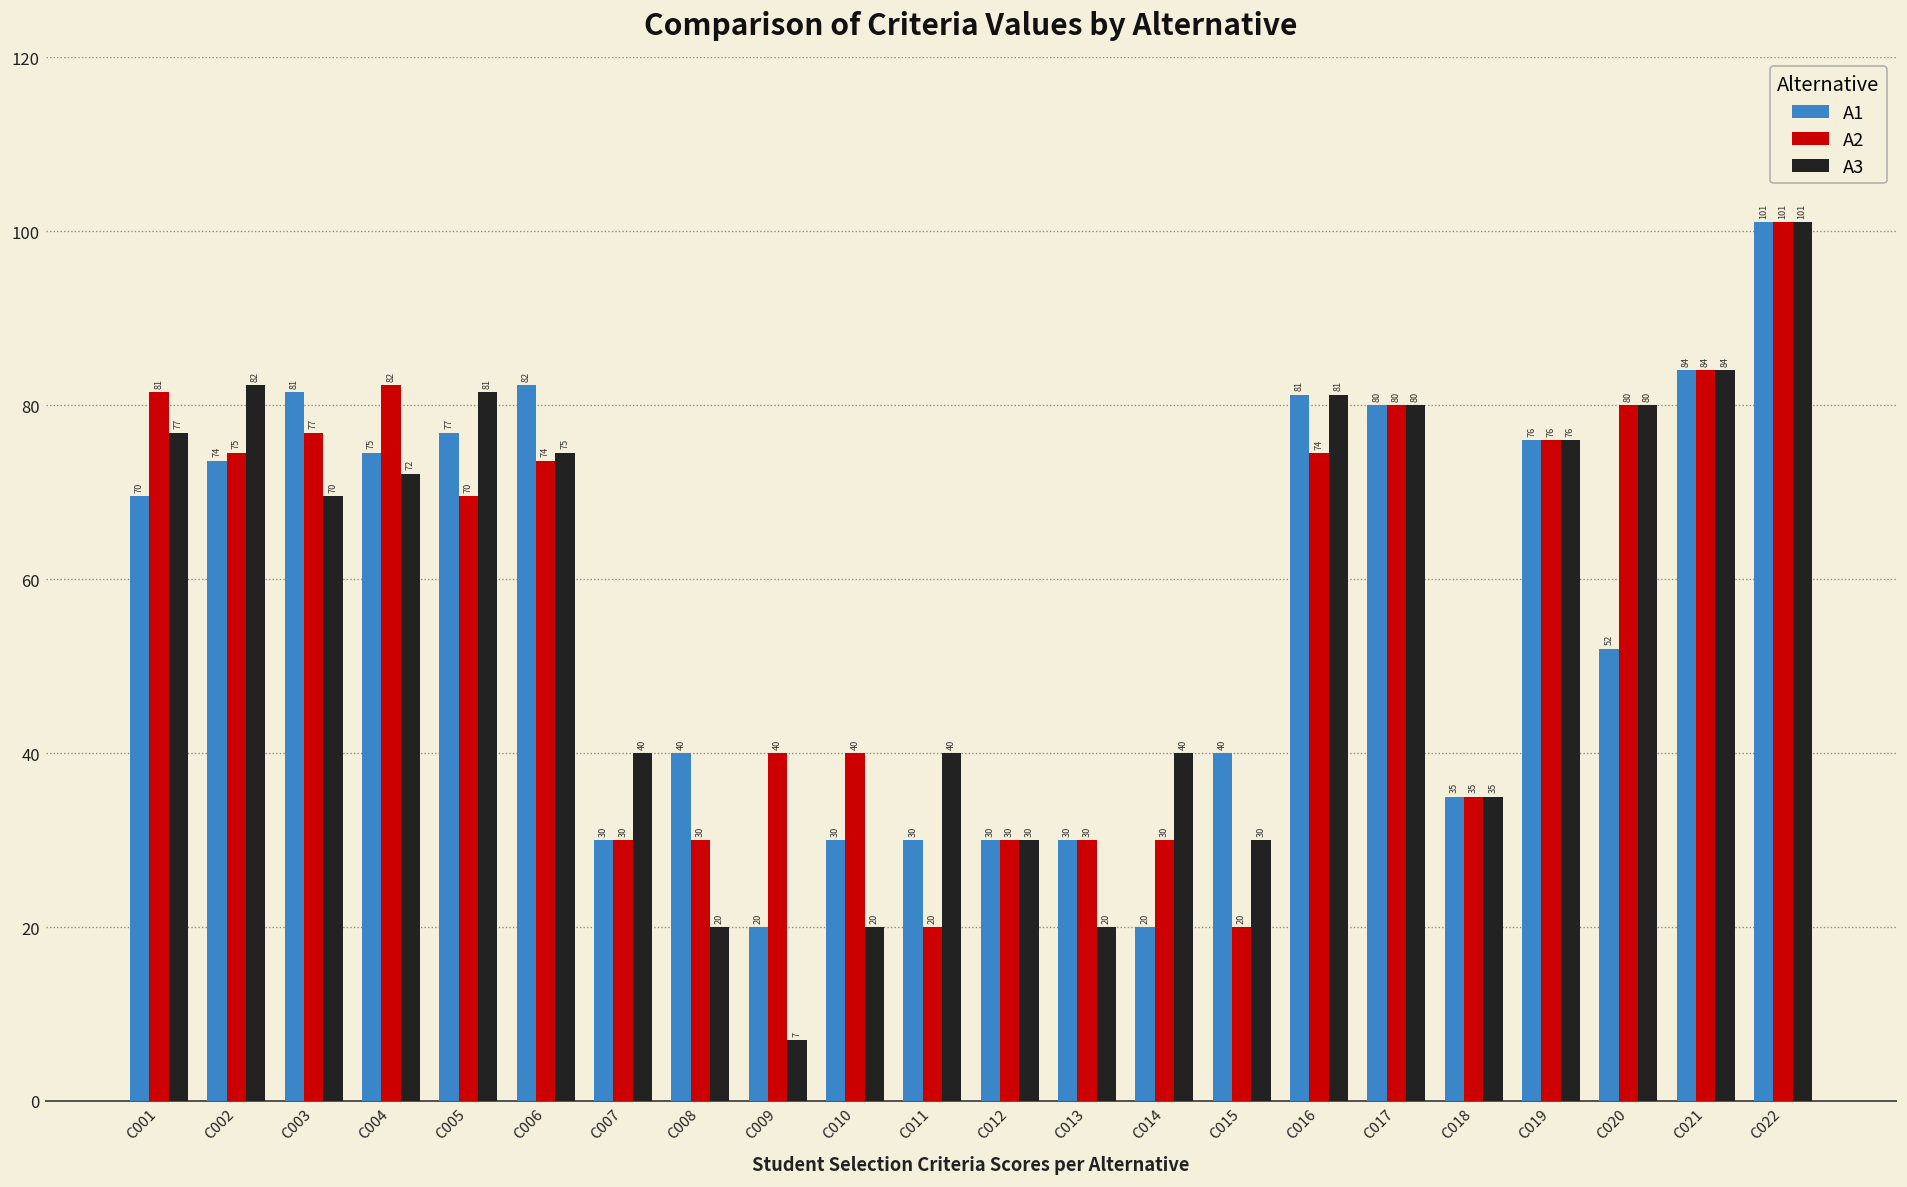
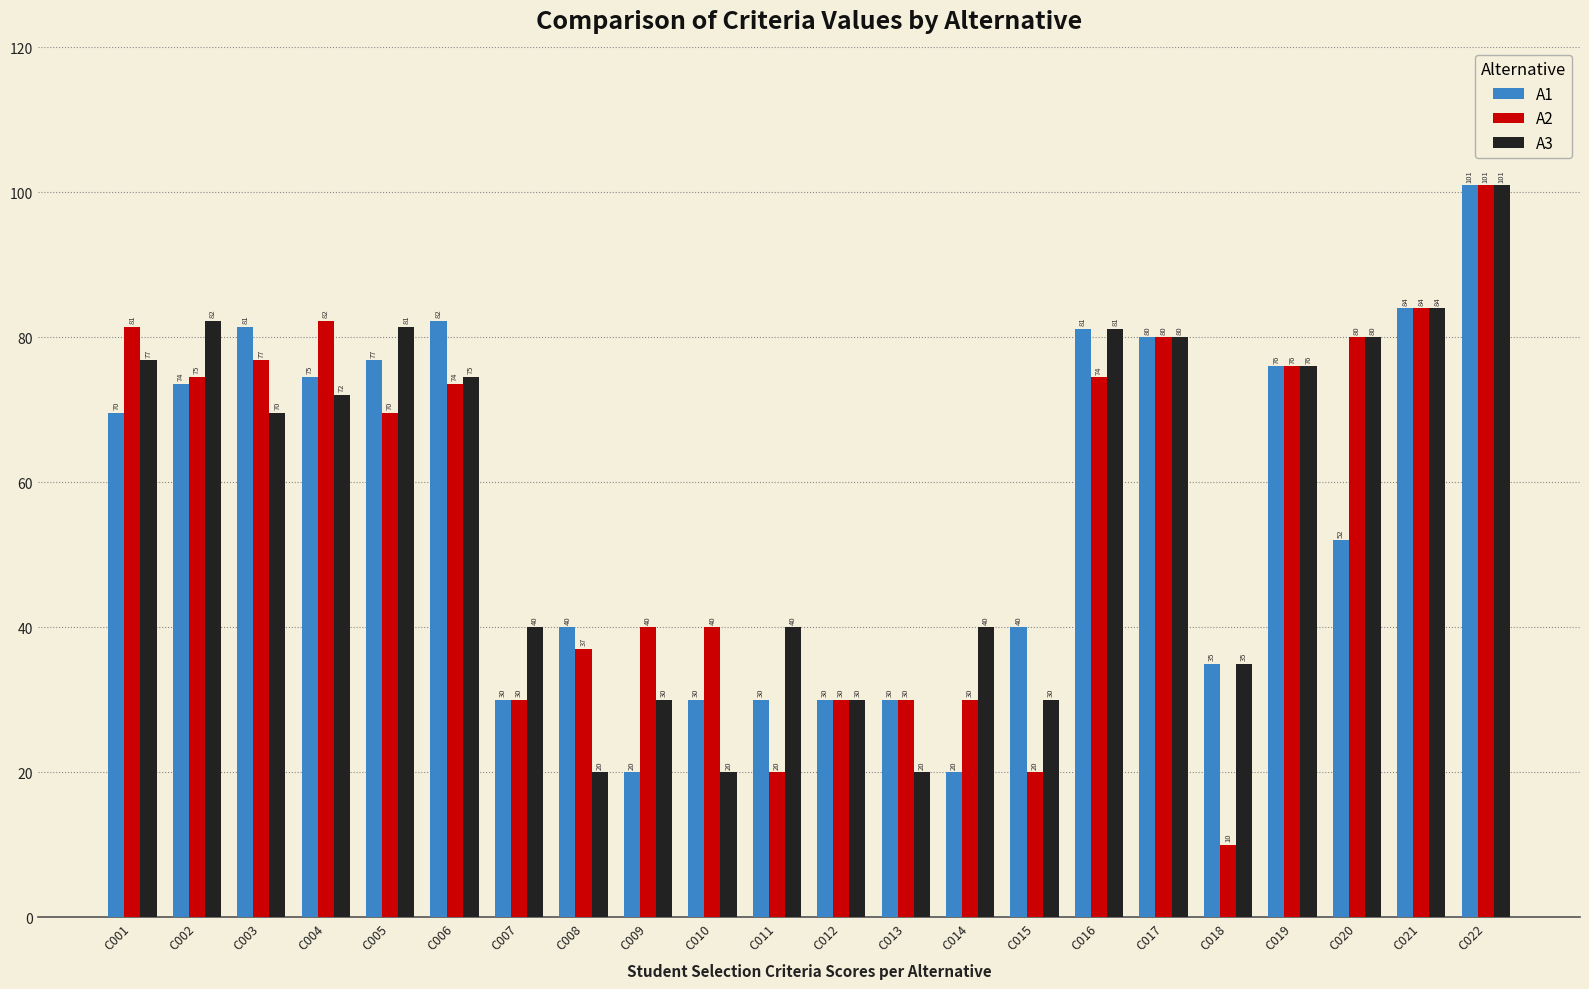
  {
    "A1": {
      "C001": 70,
      "C002": 74,
      "C003": 81,
      "C004": 75,
      "C005": 77,
      "C006": 82,
      "C007": 30,
      "C008": 40,
      "C009": 20,
      "C010": 30,
      "C011": 30,
      "C012": 30,
      "C013": 30,
      "C014": 20,
      "C015": 40,
      "C016": 81,
      "C017": 80,
      "C018": 35,
      "C019": 76,
      "C020": 52,
      "C021": 84,
      "C022": 101
    },
    "A2": {
      "C001": 81,
      "C002": 75,
      "C003": 77,
      "C004": 82,
      "C005": 70,
      "C006": 74,
      "C007": 30,
-     "C008": 30,
+     "C008": 37,
      "C009": 40,
      "C010": 40,
      "C011": 20,
      "C012": 30,
      "C013": 30,
      "C014": 30,
      "C015": 20,
      "C016": 74,
      "C017": 80,
-     "C018": 35,
+     "C018": 10,
      "C019": 76,
      "C020": 80,
      "C021": 84,
      "C022": 101
    },
    "A3": {
      "C001": 77,
      "C002": 82,
      "C003": 70,
      "C004": 72,
      "C005": 81,
      "C006": 75,
      "C007": 40,
      "C008": 20,
-     "C009": 7,
+     "C009": 30,
      "C010": 20,
      "C011": 40,
      "C012": 30,
      "C013": 20,
      "C014": 40,
      "C015": 30,
      "C016": 81,
      "C017": 80,
      "C018": 35,
      "C019": 76,
      "C020": 80,
      "C021": 84,
      "C022": 101
    }
  }
